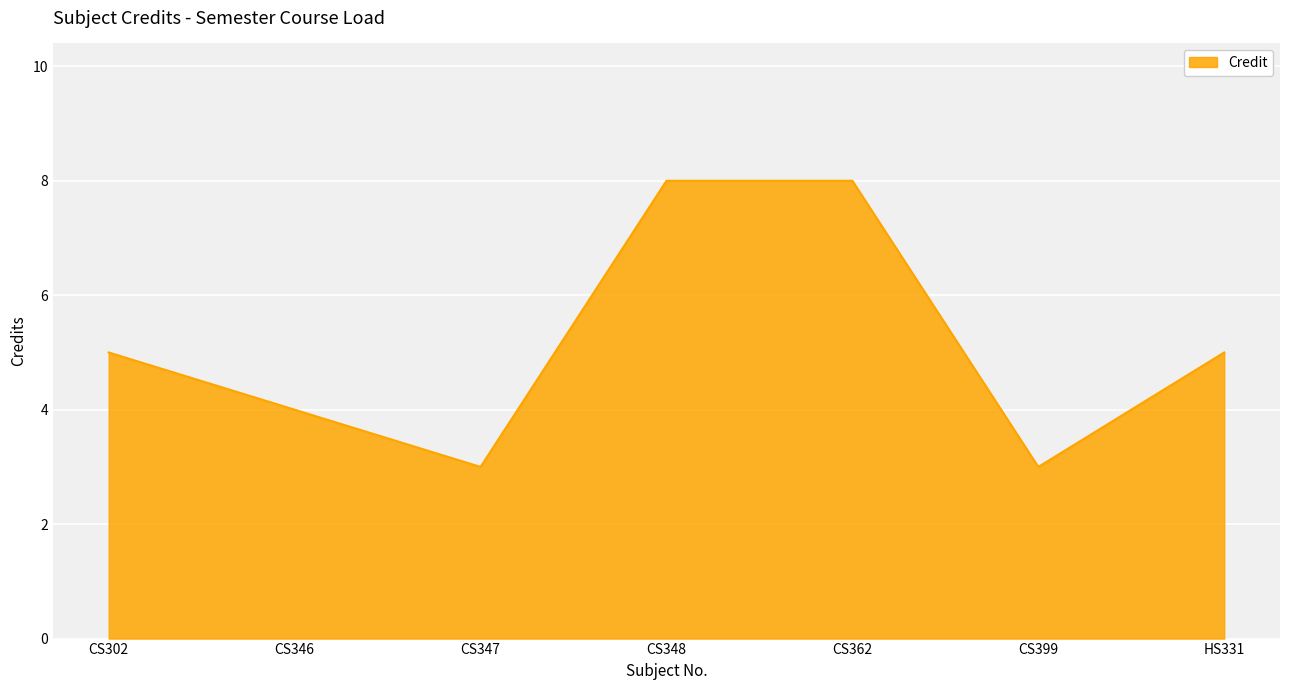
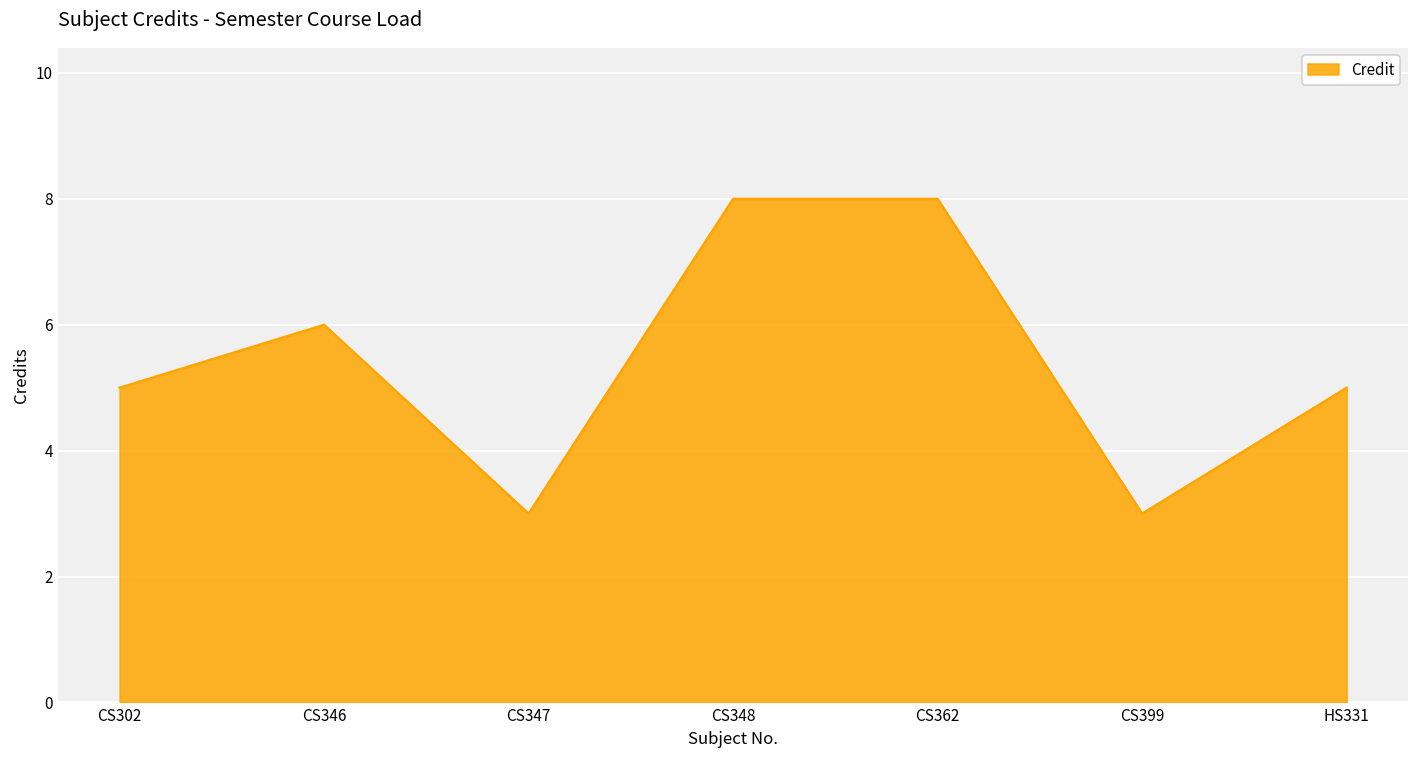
  {
    "CS302": 5,
-   "CS346": 4,
+   "CS346": 6,
    "CS347": 3,
    "CS348": 8,
    "CS362": 8,
    "CS399": 3,
    "HS331": 5
  }
